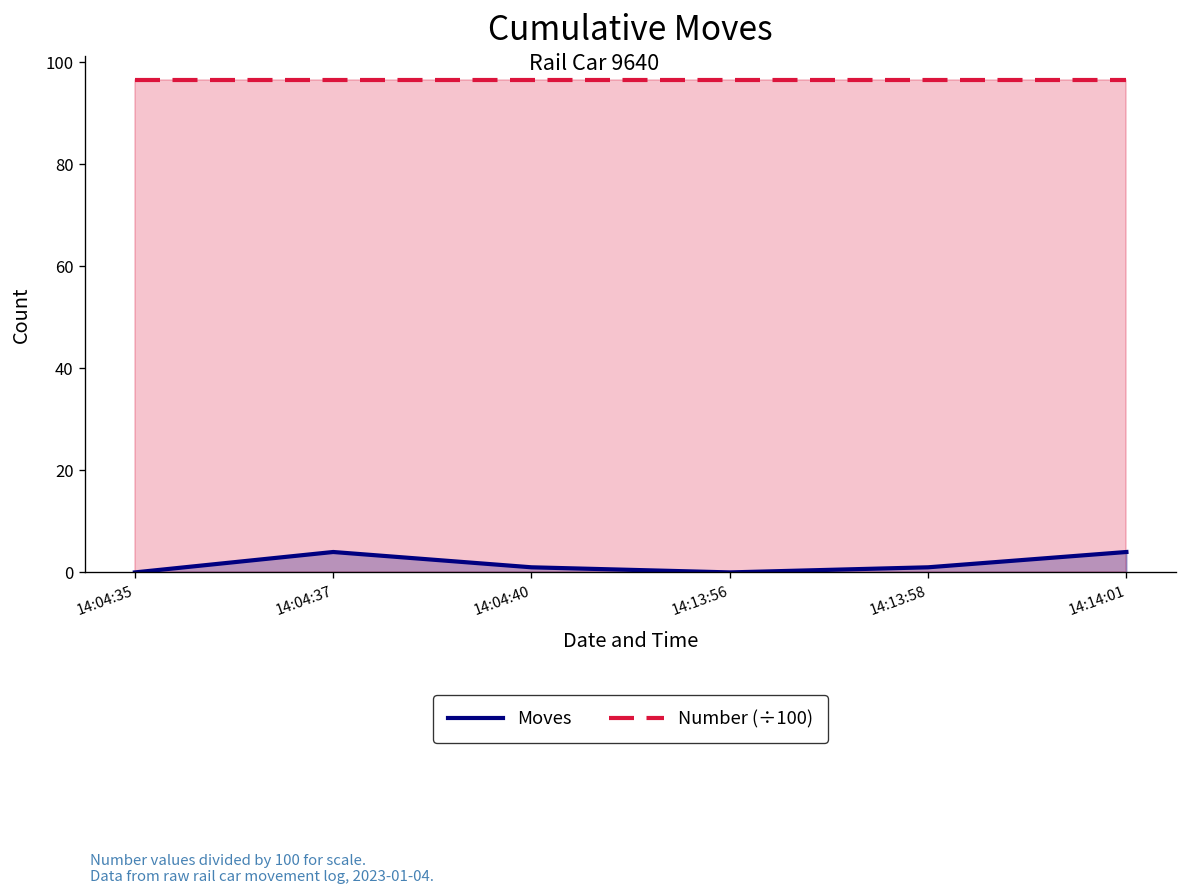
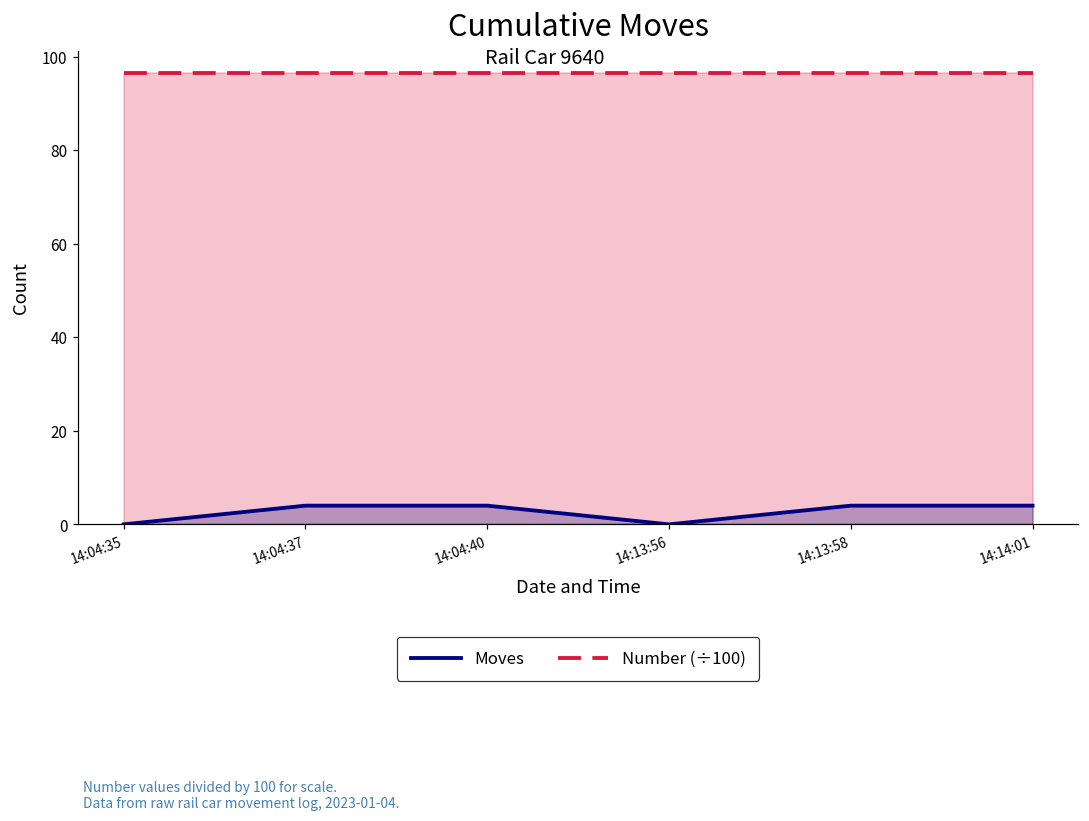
  {
    "Number (÷100)": {
      "14:04:35": 96,
      "14:04:37": 96,
      "14:04:40": 96,
      "14:13:56": 96,
      "14:13:58": 96,
      "14:14:01": 96
    },
    "Moves": {
      "14:04:35": 0,
      "14:04:37": 4,
-     "14:04:40": 1,
+     "14:04:40": 4,
      "14:13:56": 0,
-     "14:13:58": 1,
+     "14:13:58": 4,
      "14:14:01": 4
    }
  }
